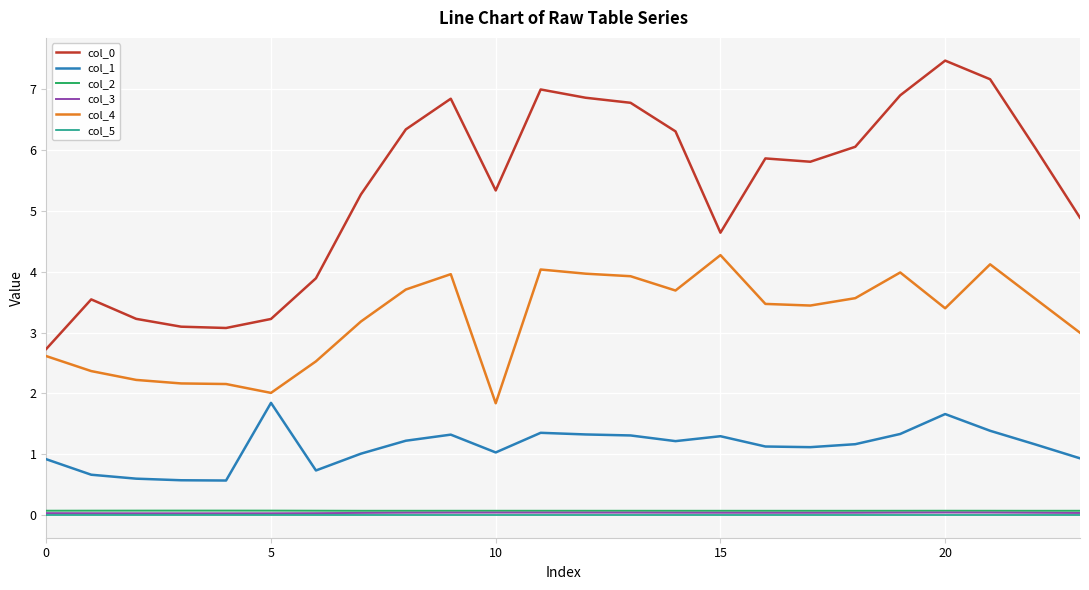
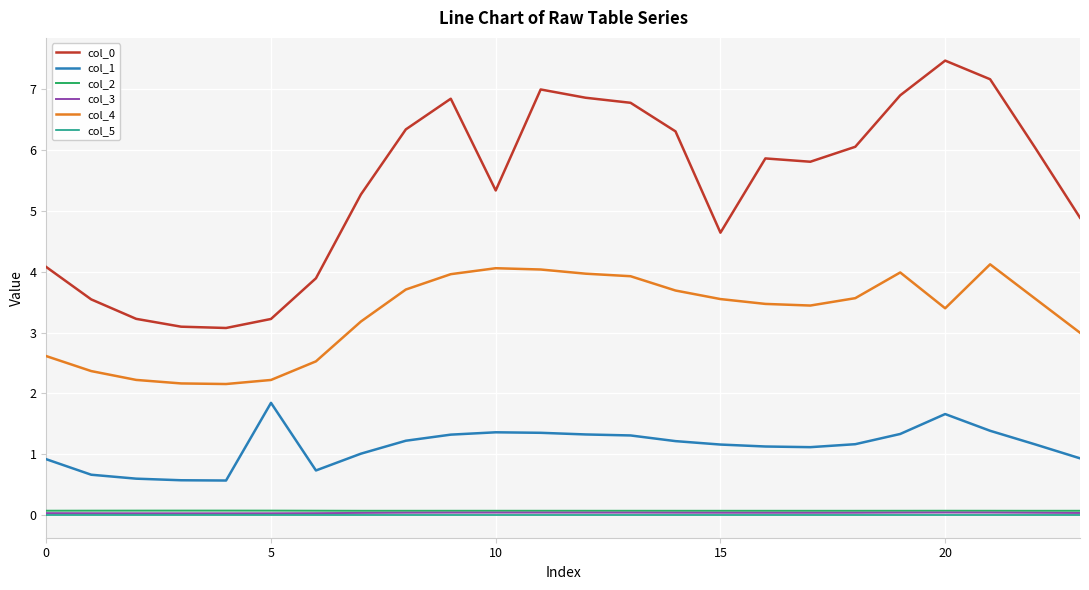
  {
    "col_0": {
-     "0": 2.7,
+     "0": 4.1,
      "5": 3.2,
      "10": 5.3,
      "15": 4.6,
      "20": 7.5
    },
    "col_1": {
      "0": 0.9,
      "5": 1.8,
-     "10": 1.0,
-     "15": 1.3,
+     "10": 1.4,
+     "15": 1.2,
      "20": 1.7
    },
    "col_4": {
      "0": 2.6,
-     "5": 2.0,
-     "10": 1.8,
-     "15": 4.3,
+     "5": 2.2,
+     "10": 4.1,
+     "15": 3.6,
      "20": 3.4
    }
  }
